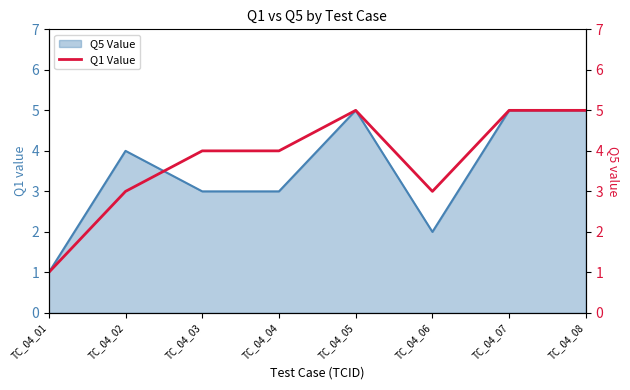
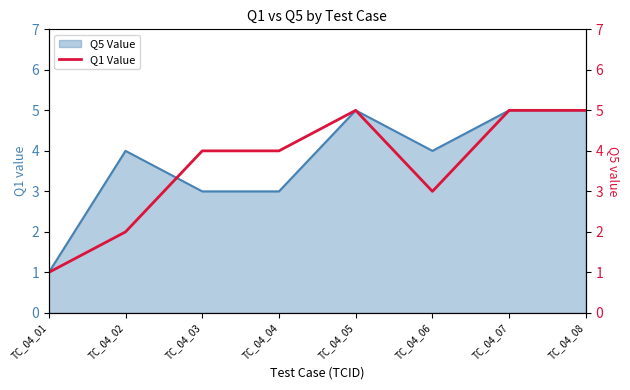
  {
    "Q5 Value": {
      "TC_04_01": 1,
      "TC_04_02": 4,
      "TC_04_03": 3,
      "TC_04_04": 3,
      "TC_04_05": 5,
-     "TC_04_06": 2,
+     "TC_04_06": 4,
      "TC_04_07": 5,
      "TC_04_08": 5
    },
    "Q1 Value": {
      "TC_04_01": 1,
-     "TC_04_02": 3,
+     "TC_04_02": 2,
      "TC_04_03": 4,
      "TC_04_04": 4,
      "TC_04_05": 5,
      "TC_04_06": 3,
      "TC_04_07": 5,
      "TC_04_08": 5
    }
  }
